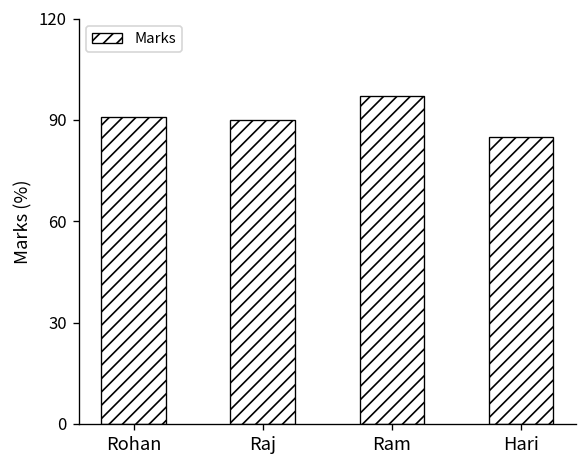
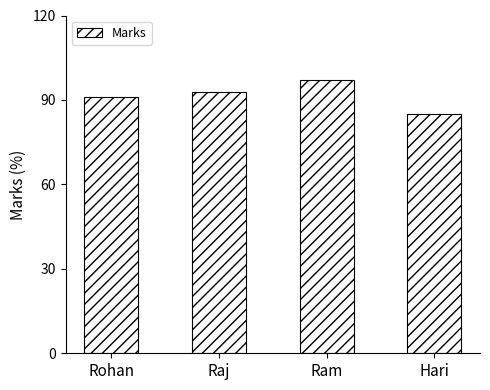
  {
    "Rohan": 91,
-   "Raj": 90,
+   "Raj": 93,
    "Ram": 97,
    "Hari": 85
  }
